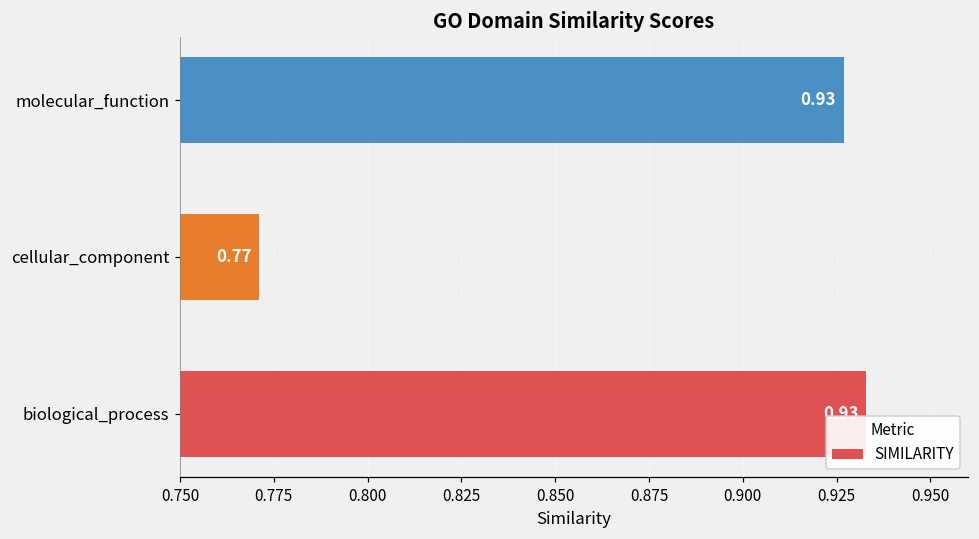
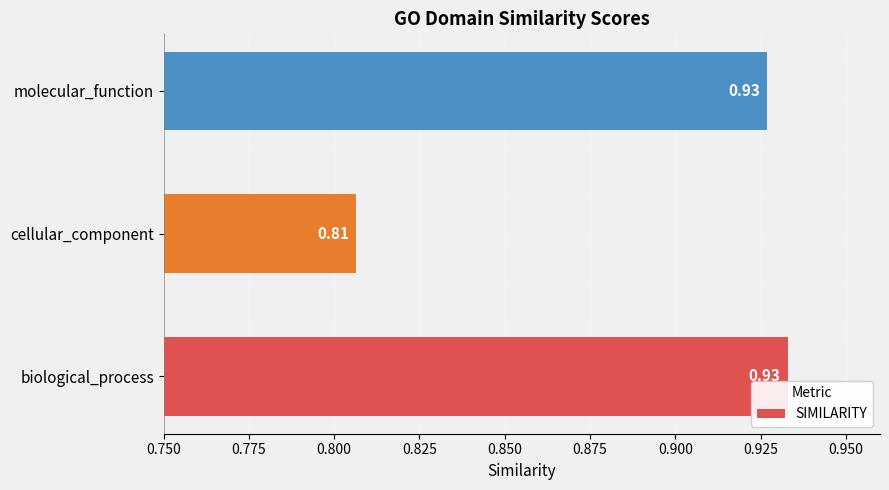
  {
    "molecular_function": 0.93,
-   "cellular_component": 0.77
+   "cellular_component": 0.81
  }
